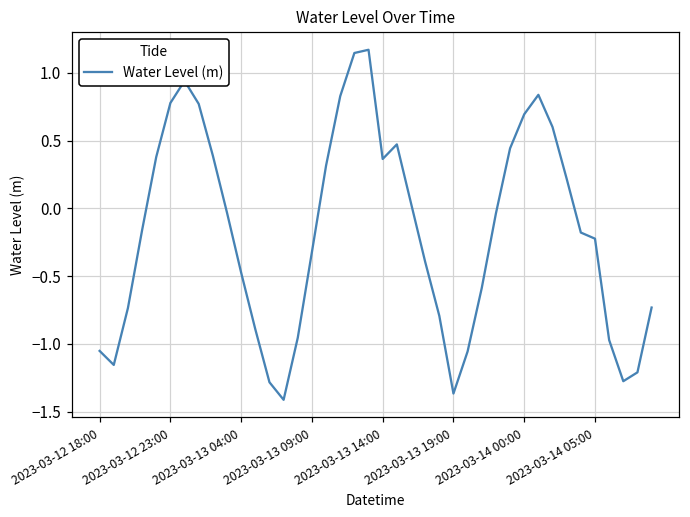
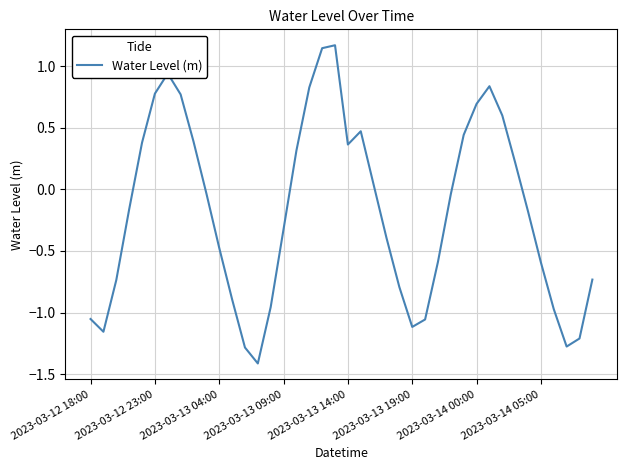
  {
    "2023-03-12 18:00": -1.05,
    "2023-03-12 23:00": 0.78,
    "2023-03-13 04:00": -0.47,
    "2023-03-13 09:00": -0.32,
    "2023-03-13 14:00": 0.36,
-   "2023-03-13 19:00": -1.37,
+   "2023-03-13 19:00": -1.12,
    "2023-03-14 00:00": 0.69,
-   "2023-03-14 05:00": -0.22
+   "2023-03-14 05:00": -0.59
  }
